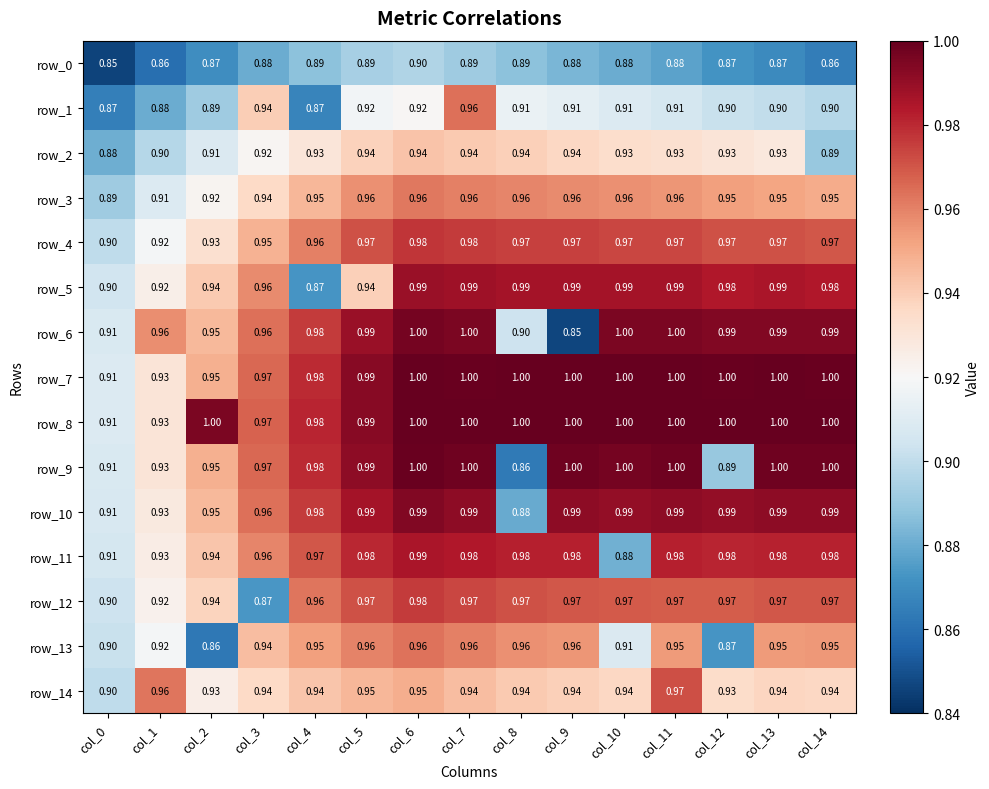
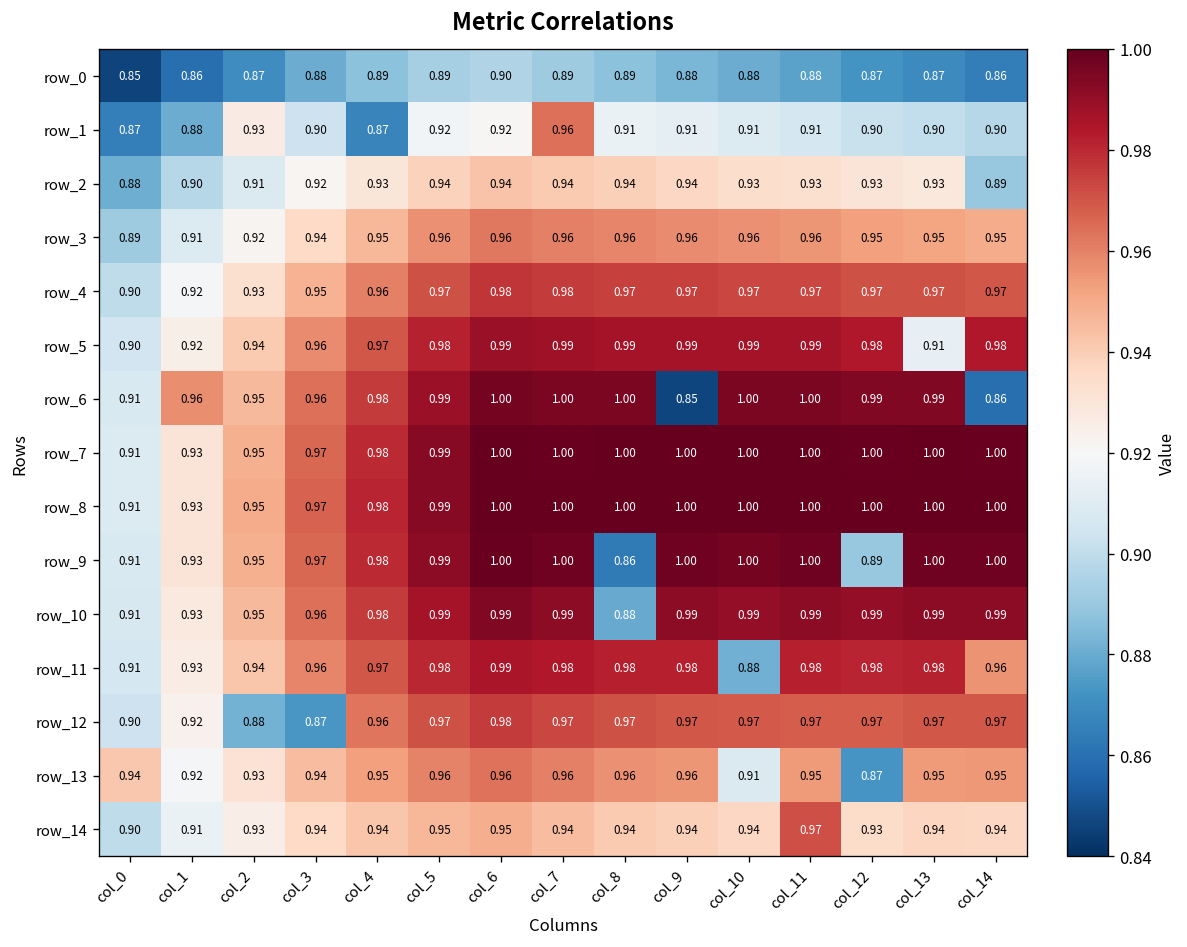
  {
    "row_1": {
      "col_0": 0.87,
      "col_1": 0.88,
-     "col_2": 0.89,
-     "col_3": 0.94,
+     "col_2": 0.93,
+     "col_3": 0.90,
      "col_4": 0.87,
      "col_5": 0.92,
      "col_6": 0.92,
      "col_7": 0.96,
      "col_8": 0.91,
      "col_9": 0.91,
      "col_10": 0.91,
      "col_11": 0.91,
      "col_12": 0.90,
      "col_13": 0.90,
      "col_14": 0.90
    },
    "row_5": {
      "col_0": 0.90,
      "col_1": 0.92,
      "col_2": 0.94,
      "col_3": 0.96,
-     "col_4": 0.87,
-     "col_5": 0.94,
+     "col_4": 0.97,
+     "col_5": 0.98,
      "col_6": 0.99,
      "col_7": 0.99,
      "col_8": 0.99,
      "col_9": 0.99,
      "col_10": 0.99,
      "col_11": 0.99,
      "col_12": 0.98,
-     "col_13": 0.99,
+     "col_13": 0.91,
      "col_14": 0.98
    },
    "row_6": {
      "col_0": 0.91,
      "col_1": 0.96,
      "col_2": 0.95,
      "col_3": 0.96,
      "col_4": 0.98,
      "col_5": 0.99,
      "col_6": 1.00,
      "col_7": 1.00,
-     "col_8": 0.90,
+     "col_8": 1.00,
      "col_9": 0.85,
      "col_10": 1.00,
      "col_11": 1.00,
      "col_12": 0.99,
      "col_13": 0.99,
-     "col_14": 0.99
+     "col_14": 0.86
    },
    "row_8": {
      "col_0": 0.91,
      "col_1": 0.93,
-     "col_2": 1.00,
+     "col_2": 0.95,
      "col_3": 0.97,
      "col_4": 0.98,
      "col_5": 0.99,
      "col_6": 1.00,
      "col_7": 1.00,
      "col_8": 1.00,
      "col_9": 1.00,
      "col_10": 1.00,
      "col_11": 1.00,
      "col_12": 1.00,
      "col_13": 1.00,
      "col_14": 1.00
    },
    "row_11": {
      "col_0": 0.91,
      "col_1": 0.93,
      "col_2": 0.94,
      "col_3": 0.96,
      "col_4": 0.97,
      "col_5": 0.98,
      "col_6": 0.99,
      "col_7": 0.98,
      "col_8": 0.98,
      "col_9": 0.98,
      "col_10": 0.88,
      "col_11": 0.98,
      "col_12": 0.98,
      "col_13": 0.98,
-     "col_14": 0.98
+     "col_14": 0.96
    },
    "row_12": {
      "col_0": 0.90,
      "col_1": 0.92,
-     "col_2": 0.94,
+     "col_2": 0.88,
      "col_3": 0.87,
      "col_4": 0.96,
      "col_5": 0.97,
      "col_6": 0.98,
      "col_7": 0.97,
      "col_8": 0.97,
      "col_9": 0.97,
      "col_10": 0.97,
      "col_11": 0.97,
      "col_12": 0.97,
      "col_13": 0.97,
      "col_14": 0.97
    },
    "row_13": {
-     "col_0": 0.90,
+     "col_0": 0.94,
      "col_1": 0.92,
-     "col_2": 0.86,
+     "col_2": 0.93,
      "col_3": 0.94,
      "col_4": 0.95,
      "col_5": 0.96,
      "col_6": 0.96,
      "col_7": 0.96,
      "col_8": 0.96,
      "col_9": 0.96,
      "col_10": 0.91,
      "col_11": 0.95,
      "col_12": 0.87,
      "col_13": 0.95,
      "col_14": 0.95
    },
    "row_14": {
      "col_0": 0.90,
-     "col_1": 0.96,
+     "col_1": 0.91,
      "col_2": 0.93,
      "col_3": 0.94,
      "col_4": 0.94,
      "col_5": 0.95,
      "col_6": 0.95,
      "col_7": 0.94,
      "col_8": 0.94,
      "col_9": 0.94,
      "col_10": 0.94,
      "col_11": 0.97,
      "col_12": 0.93,
      "col_13": 0.94,
      "col_14": 0.94
    }
  }
